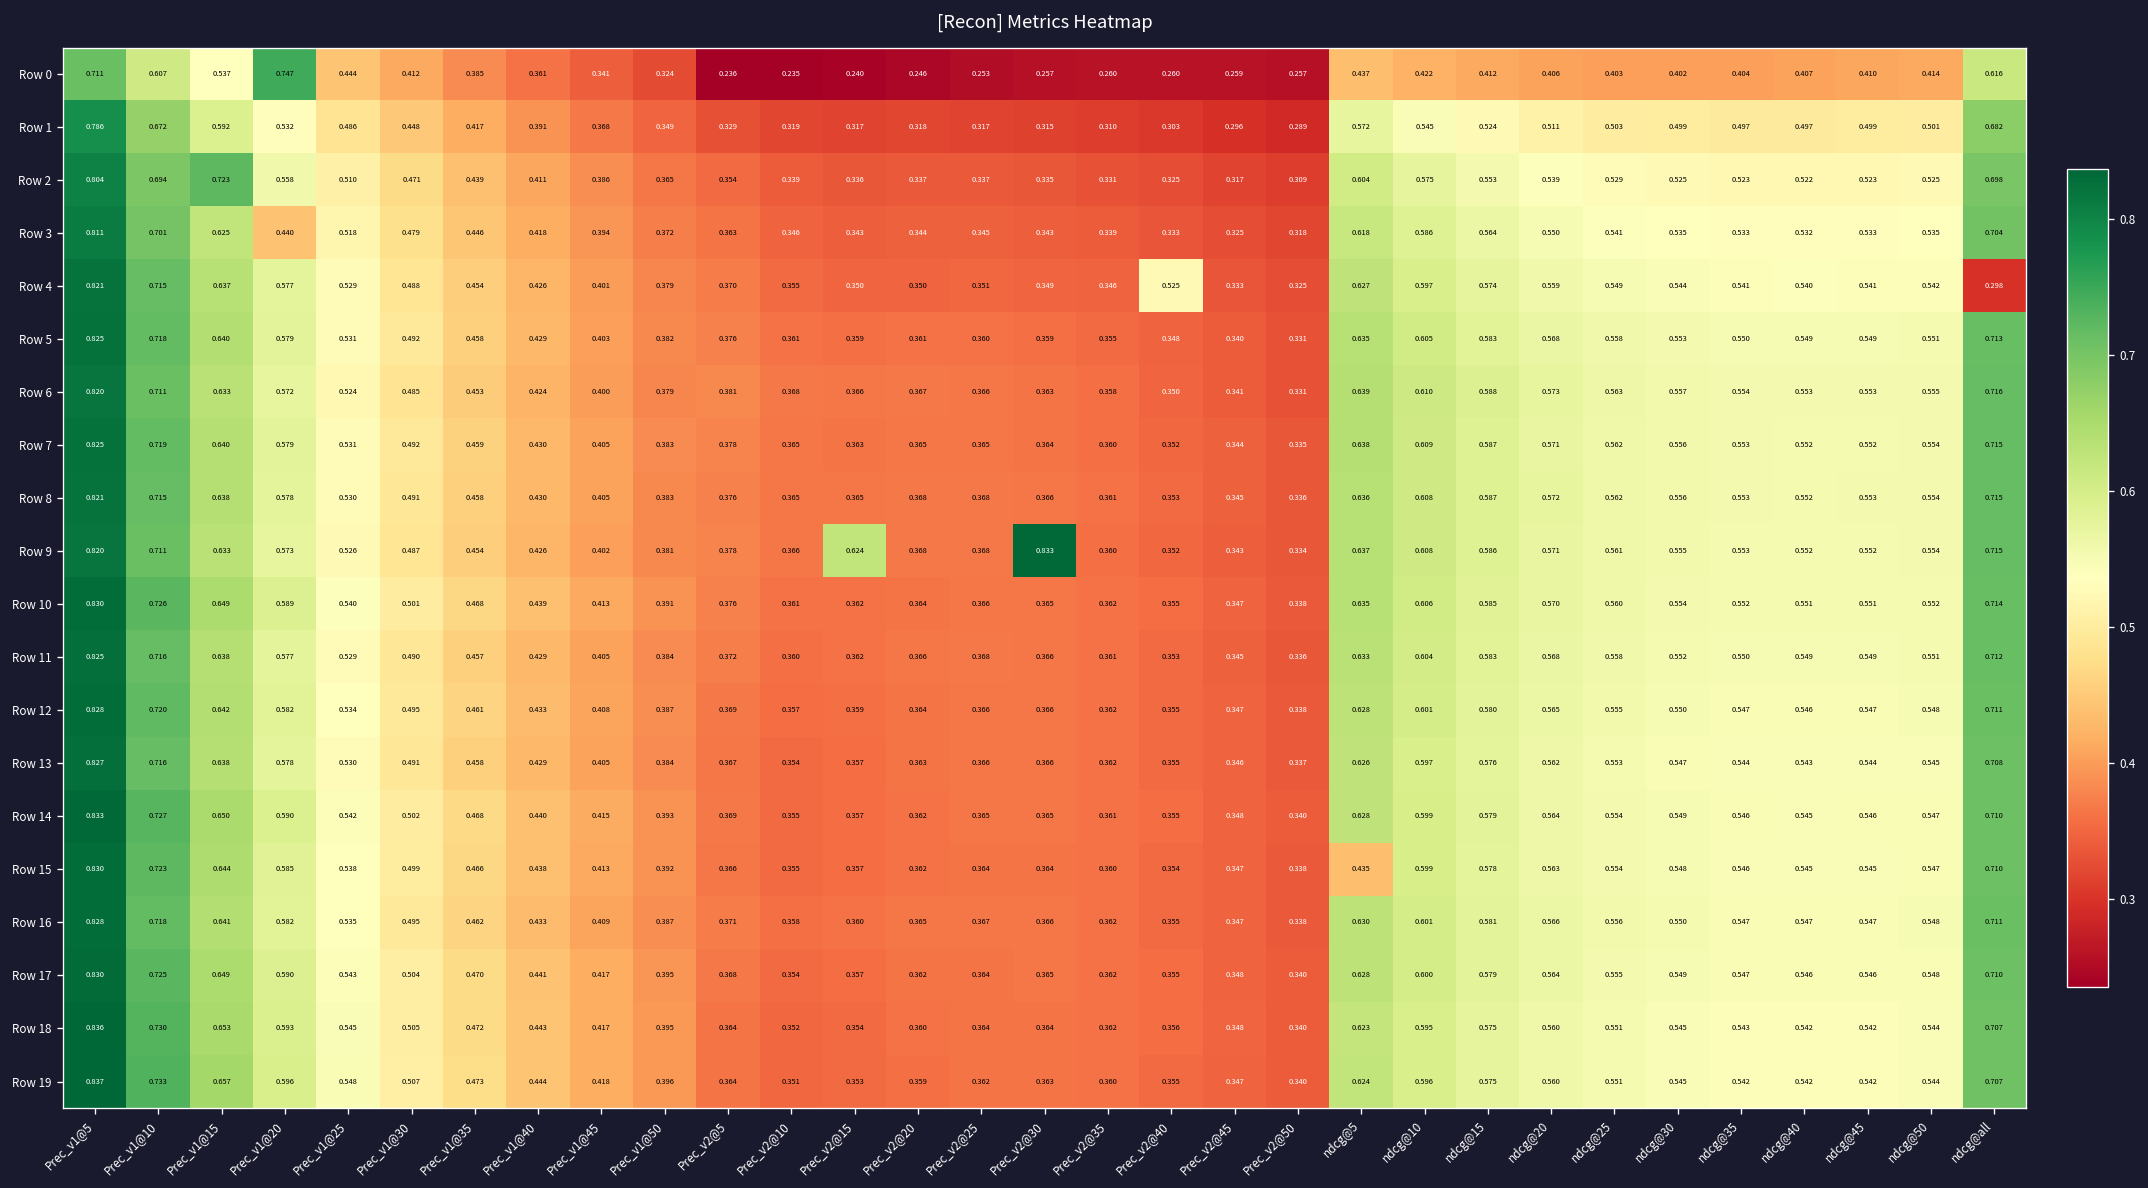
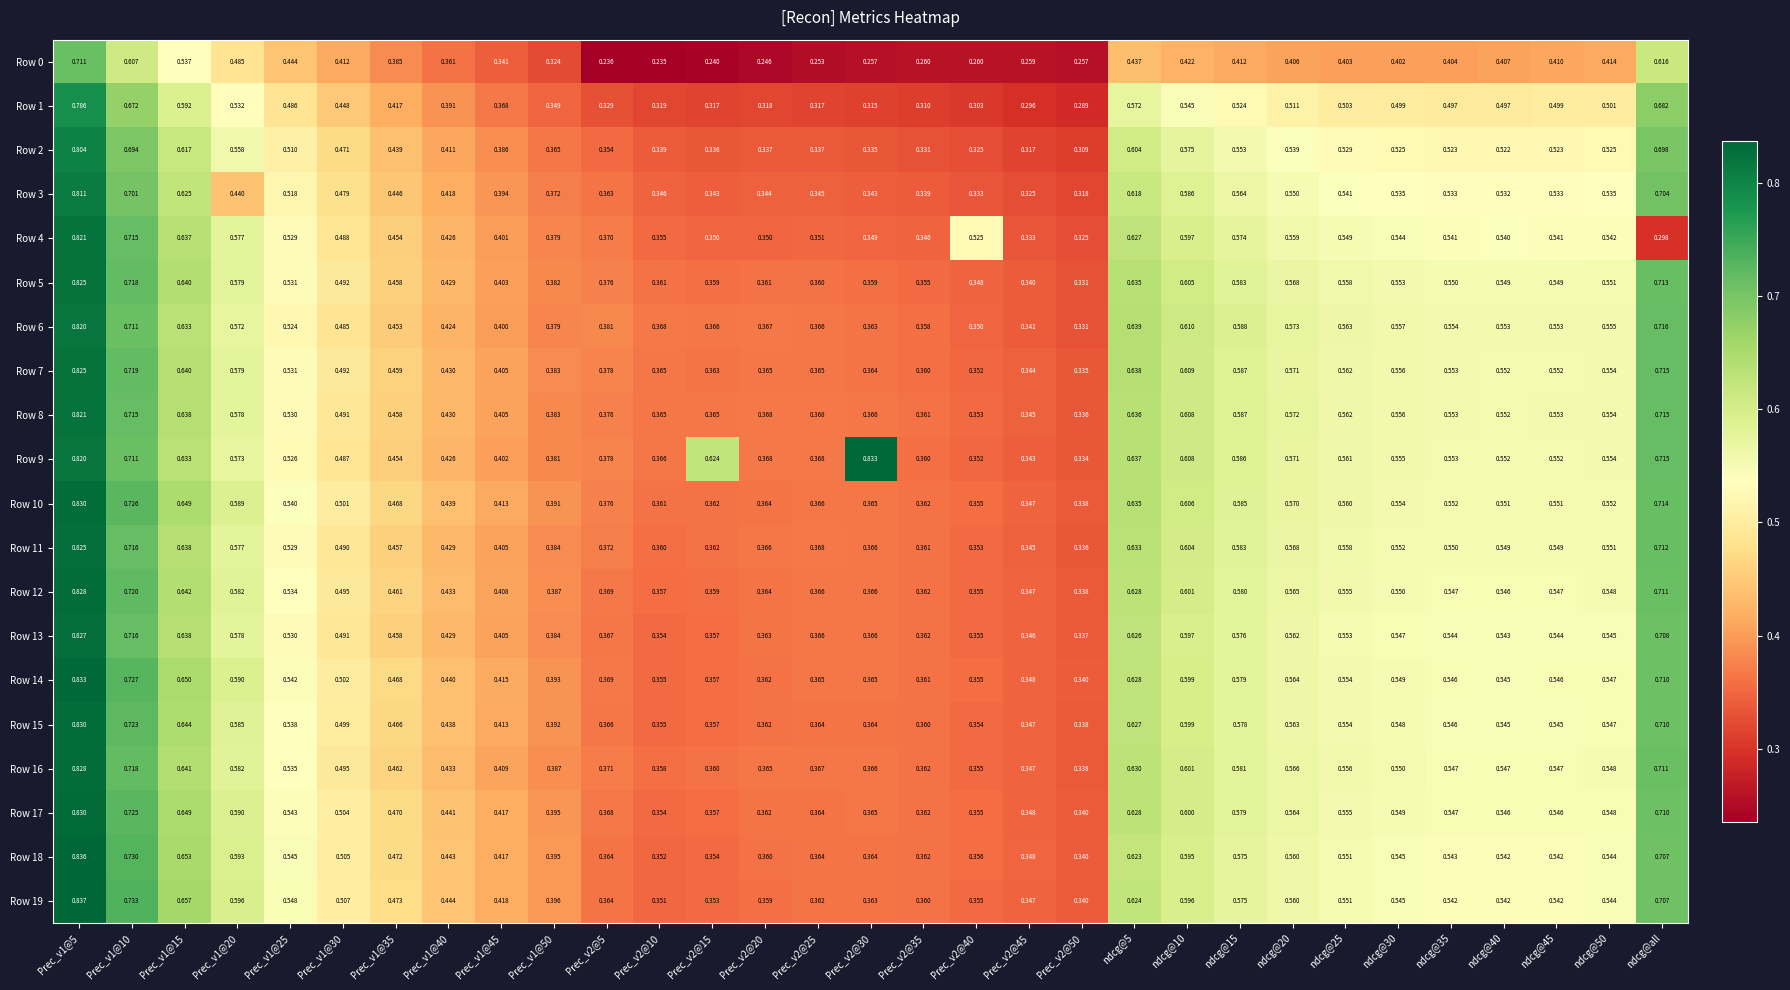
  {
    "Row 0": {
      "Prec_v1@5": 0.711,
      "Prec_v1@10": 0.607,
      "Prec_v1@15": 0.537,
-     "Prec_v1@20": 0.747,
+     "Prec_v1@20": 0.485,
      "Prec_v1@25": 0.444,
      "Prec_v1@30": 0.412,
      "Prec_v1@35": 0.385,
      "Prec_v1@40": 0.361,
      "Prec_v1@45": 0.341,
      "Prec_v1@50": 0.324,
      "Prec_v2@5": 0.236,
      "Prec_v2@10": 0.235,
      "Prec_v2@15": 0.240,
      "Prec_v2@20": 0.246,
      "Prec_v2@25": 0.253,
      "Prec_v2@30": 0.257,
      "Prec_v2@35": 0.260,
      "Prec_v2@40": 0.260,
      "Prec_v2@45": 0.259,
      "Prec_v2@50": 0.257,
      "ndcg@5": 0.437,
      "ndcg@10": 0.422,
      "ndcg@15": 0.412,
      "ndcg@20": 0.406,
      "ndcg@25": 0.403,
      "ndcg@30": 0.402,
      "ndcg@35": 0.404,
      "ndcg@40": 0.407,
      "ndcg@45": 0.410,
      "ndcg@50": 0.414,
      "ndcg@all": 0.616
    },
    "Row 2": {
      "Prec_v1@5": 0.804,
      "Prec_v1@10": 0.694,
-     "Prec_v1@15": 0.723,
+     "Prec_v1@15": 0.617,
      "Prec_v1@20": 0.558,
      "Prec_v1@25": 0.510,
      "Prec_v1@30": 0.471,
      "Prec_v1@35": 0.439,
      "Prec_v1@40": 0.411,
      "Prec_v1@45": 0.386,
      "Prec_v1@50": 0.365,
      "Prec_v2@5": 0.354,
      "Prec_v2@10": 0.339,
      "Prec_v2@15": 0.336,
      "Prec_v2@20": 0.337,
      "Prec_v2@25": 0.337,
      "Prec_v2@30": 0.335,
      "Prec_v2@35": 0.331,
      "Prec_v2@40": 0.325,
      "Prec_v2@45": 0.317,
      "Prec_v2@50": 0.309,
      "ndcg@5": 0.604,
      "ndcg@10": 0.575,
      "ndcg@15": 0.553,
      "ndcg@20": 0.539,
      "ndcg@25": 0.529,
      "ndcg@30": 0.525,
      "ndcg@35": 0.523,
      "ndcg@40": 0.522,
      "ndcg@45": 0.523,
      "ndcg@50": 0.525,
      "ndcg@all": 0.698
    },
    "Row 15": {
      "Prec_v1@5": 0.830,
      "Prec_v1@10": 0.723,
      "Prec_v1@15": 0.644,
      "Prec_v1@20": 0.585,
      "Prec_v1@25": 0.538,
      "Prec_v1@30": 0.499,
      "Prec_v1@35": 0.466,
      "Prec_v1@40": 0.438,
      "Prec_v1@45": 0.413,
      "Prec_v1@50": 0.392,
      "Prec_v2@5": 0.366,
      "Prec_v2@10": 0.355,
      "Prec_v2@15": 0.357,
      "Prec_v2@20": 0.362,
      "Prec_v2@25": 0.364,
      "Prec_v2@30": 0.364,
      "Prec_v2@35": 0.360,
      "Prec_v2@40": 0.354,
      "Prec_v2@45": 0.347,
      "Prec_v2@50": 0.338,
-     "ndcg@5": 0.435,
+     "ndcg@5": 0.627,
      "ndcg@10": 0.599,
      "ndcg@15": 0.578,
      "ndcg@20": 0.563,
      "ndcg@25": 0.554,
      "ndcg@30": 0.548,
      "ndcg@35": 0.546,
      "ndcg@40": 0.545,
      "ndcg@45": 0.545,
      "ndcg@50": 0.547,
      "ndcg@all": 0.710
    }
  }
